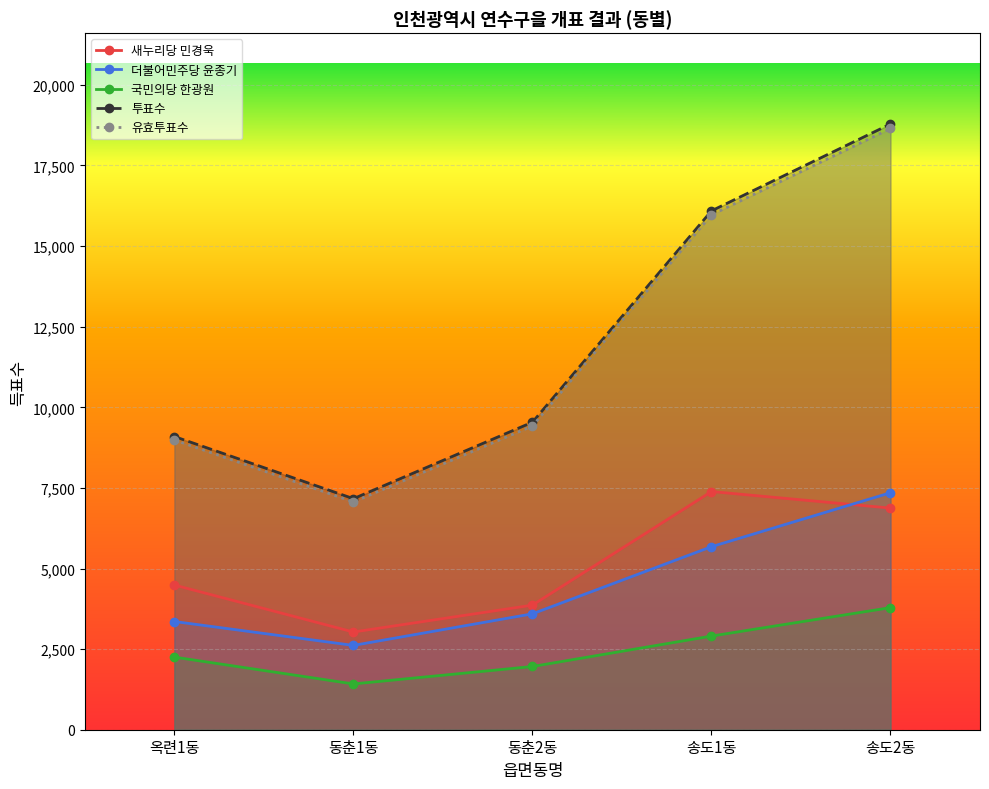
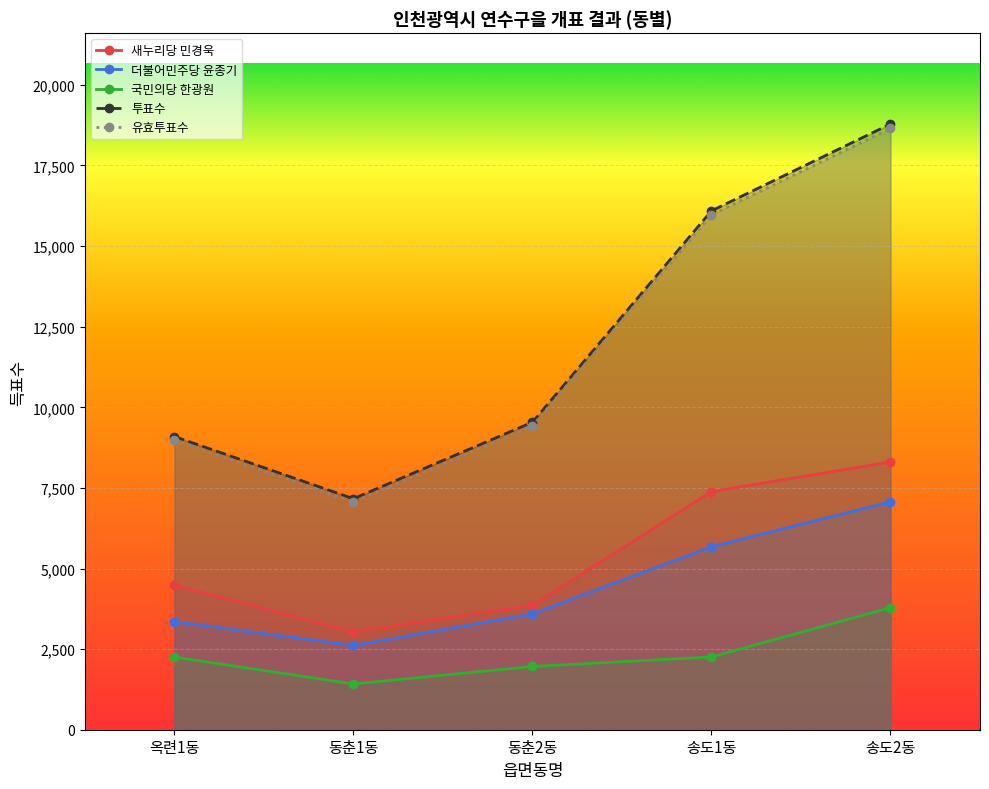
  {
    "새누리당 민경욱": {
      "옥련1동": "4,500",
      "동춘1동": "3,000",
      "동춘2동": "3,900",
      "송도1동": "7,400",
-     "송도2동": "6,900"
+     "송도2동": "8,300"
    },
    "더불어민주당 윤종기": {
      "옥련1동": "3,400",
      "동춘1동": "2,600",
      "동춘2동": "3,600",
      "송도1동": "5,700",
-     "송도2동": "7,400"
+     "송도2동": "7,100"
    },
    "국민의당 한광원": {
      "옥련1동": "2,300",
      "동춘1동": "1,400",
      "동춘2동": "2,000",
-     "송도1동": "2,900",
+     "송도1동": "2,300",
      "송도2동": "3,800"
    },
    "투표수": {
      "옥련1동": "9,100",
      "동춘1동": "7,200",
      "동춘2동": "9,500",
      "송도1동": "16,100",
      "송도2동": "18,800"
    },
    "유효투표수": {
      "옥련1동": "9,000",
      "동춘1동": "7,100",
      "동춘2동": "9,400",
      "송도1동": "16,000",
      "송도2동": "18,600"
    }
  }
